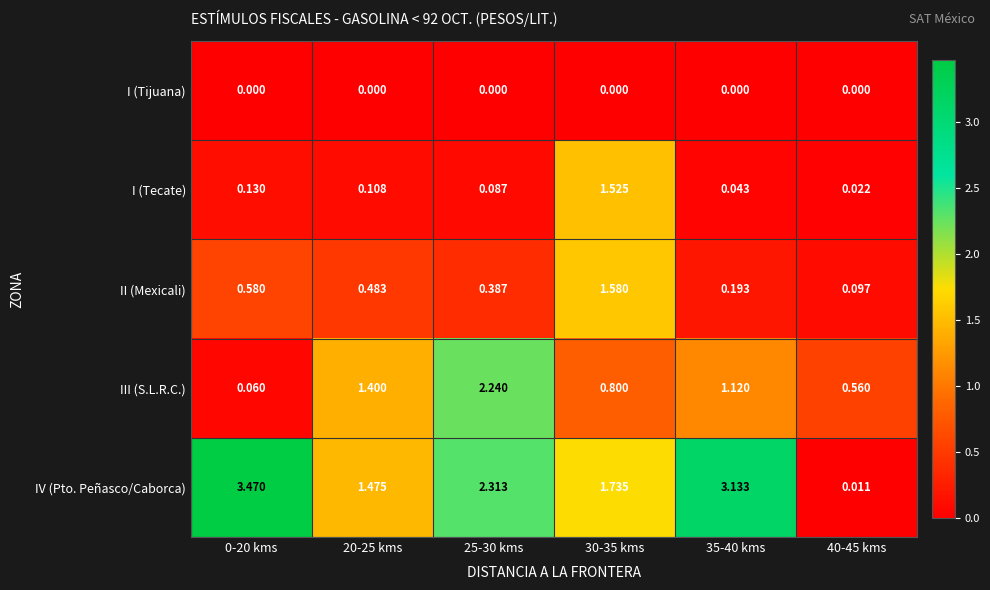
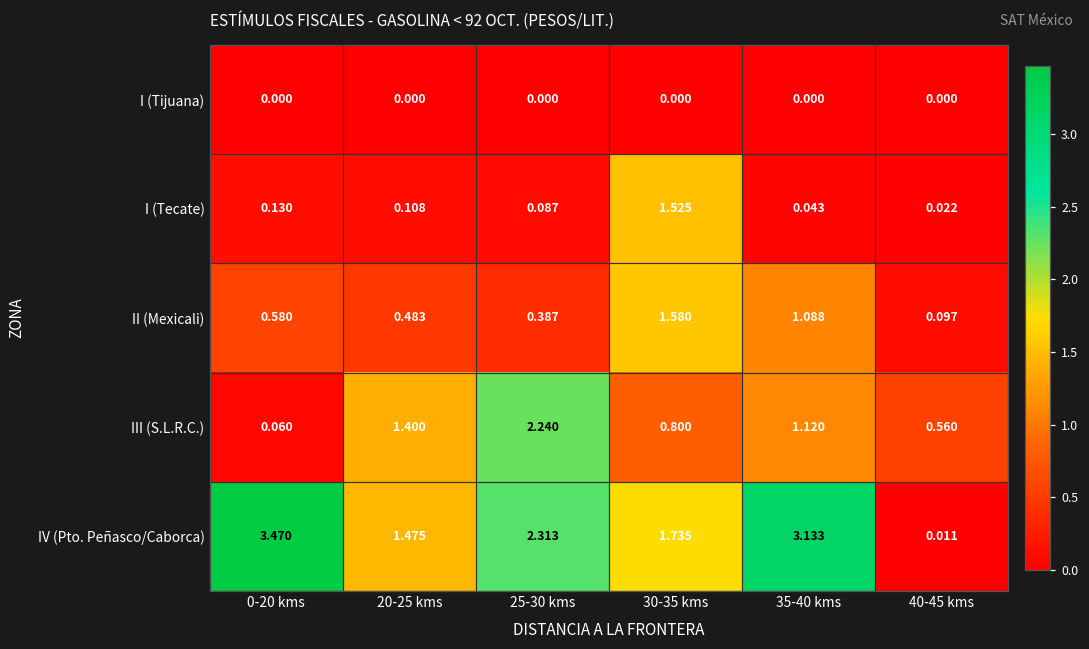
  {
    "I (Tijuana)": {
      "0-20 kms": 0.000,
      "20-25 kms": 0.000,
      "25-30 kms": 0.000,
      "30-35 kms": 0.000,
      "35-40 kms": 0.000,
      "40-45 kms": 0.000
    },
    "I (Tecate)": {
      "0-20 kms": 0.130,
      "20-25 kms": 0.108,
      "25-30 kms": 0.087,
      "30-35 kms": 1.525,
      "35-40 kms": 0.043,
      "40-45 kms": 0.022
    },
    "II (Mexicali)": {
      "0-20 kms": 0.580,
      "20-25 kms": 0.483,
      "25-30 kms": 0.387,
      "30-35 kms": 1.580,
-     "35-40 kms": 0.193,
+     "35-40 kms": 1.088,
      "40-45 kms": 0.097
    },
    "III (S.L.R.C.)": {
      "0-20 kms": 0.060,
      "20-25 kms": 1.400,
      "25-30 kms": 2.240,
      "30-35 kms": 0.800,
      "35-40 kms": 1.120,
      "40-45 kms": 0.560
    },
    "IV (Pto. Peñasco/Caborca)": {
      "0-20 kms": 3.470,
      "20-25 kms": 1.475,
      "25-30 kms": 2.313,
      "30-35 kms": 1.735,
      "35-40 kms": 3.133,
      "40-45 kms": 0.011
    }
  }
